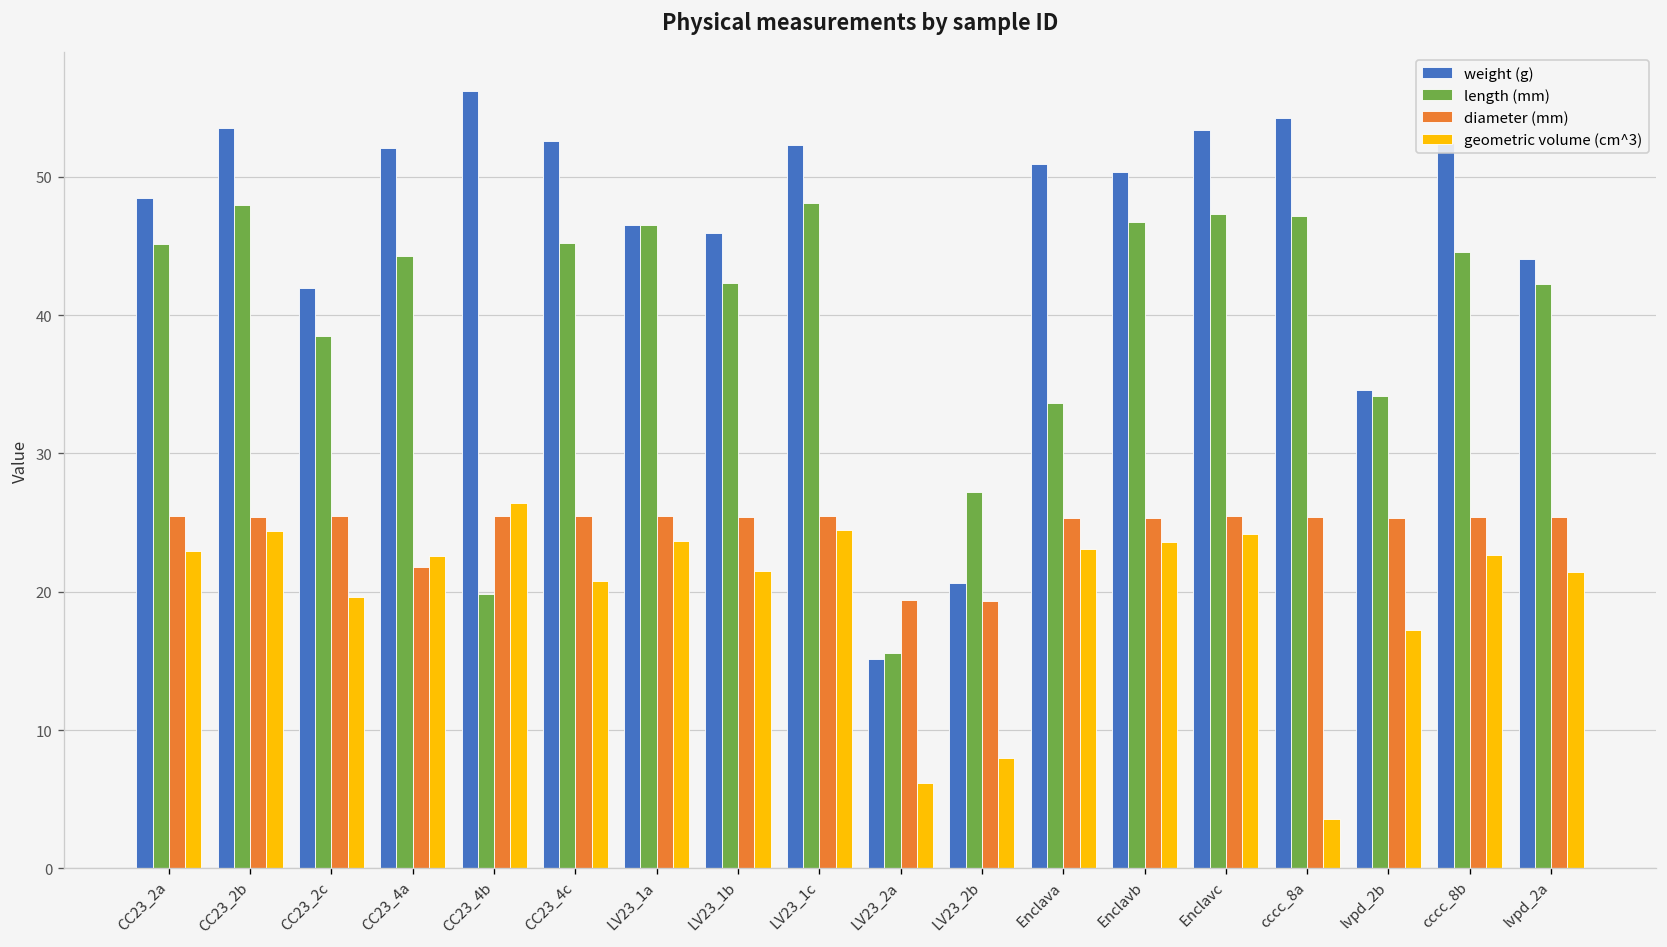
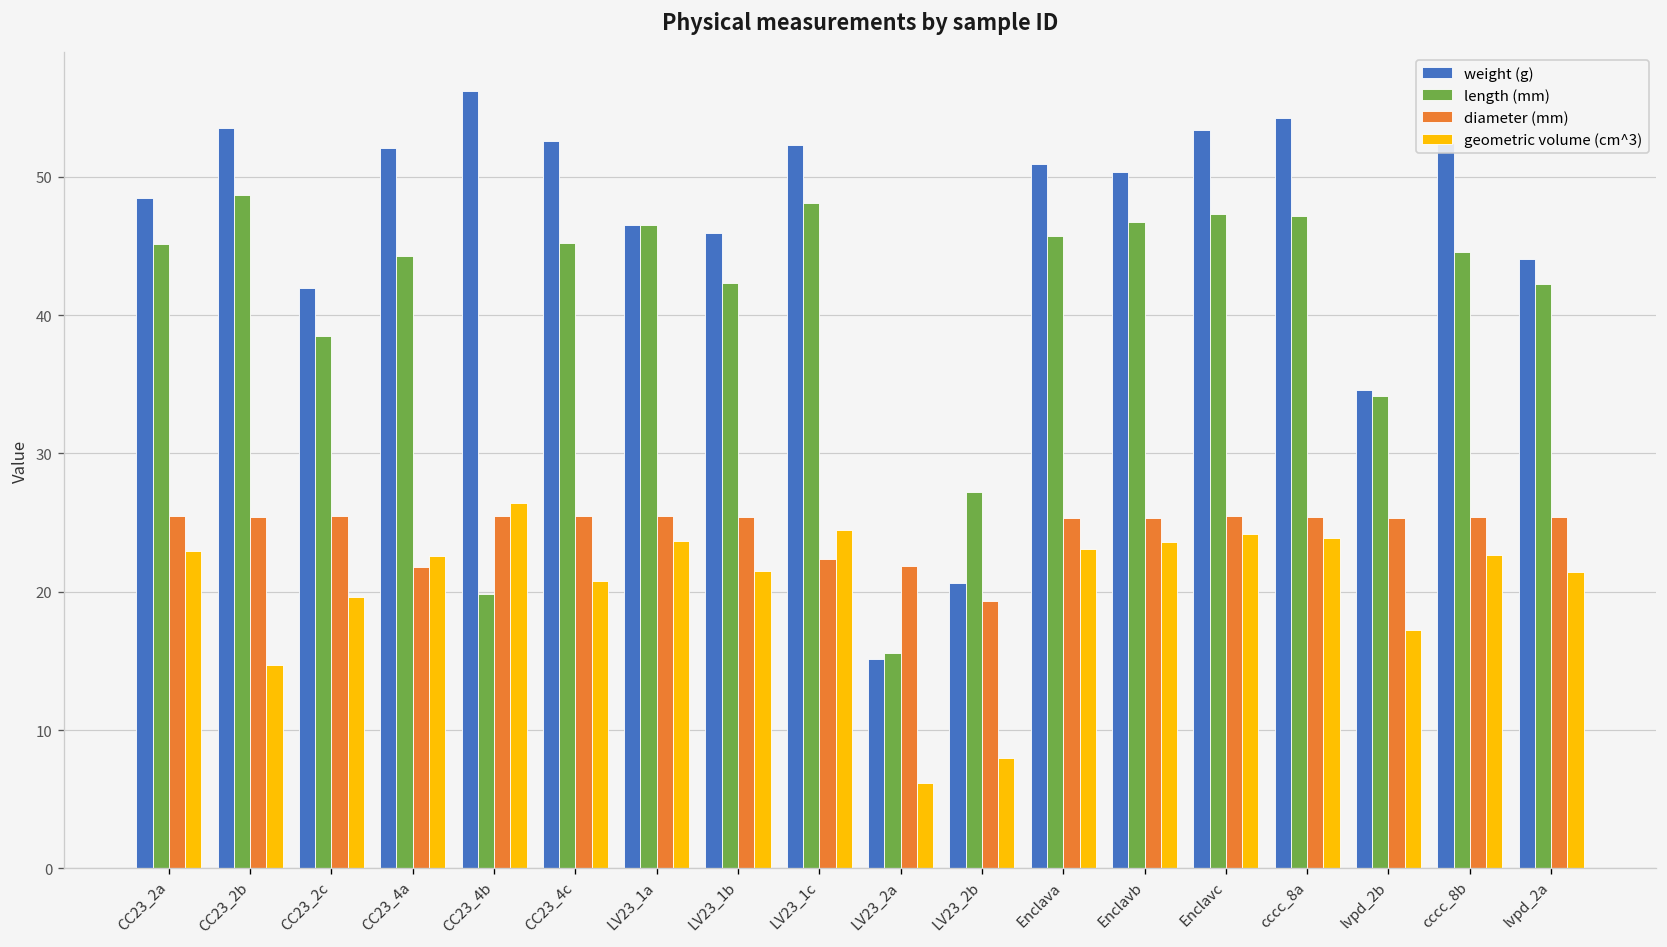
  {
    "weight (g)": {
      "CC23_2a": 48.4,
      "CC23_2b": 53.5,
      "CC23_2c": 41.9,
      "CC23_4a": 52.1,
      "CC23_4b": 56.2,
      "CC23_4c": 52.6,
      "LV23_1a": 46.5,
      "LV23_1b": 45.9,
      "LV23_1c": 52.3,
      "LV23_2a": 15.2,
      "LV23_2b": 20.6,
      "Enclava": 50.9,
      "Enclavb": 50.3,
      "Enclavc": 53.4,
      "cccc_8a": 54.3,
      "lvpd_2b": 34.6,
      "lvpd_2a": 44.0
    },
    "length (mm)": {
      "CC23_2a": 45.2,
-     "CC23_2b": 48.0,
+     "CC23_2b": 48.7,
      "CC23_2c": 38.5,
      "CC23_4a": 44.3,
      "CC23_4b": 19.8,
      "CC23_4c": 45.2,
      "LV23_1a": 46.5,
      "LV23_1b": 42.4,
      "LV23_1c": 48.1,
      "LV23_2a": 15.6,
      "LV23_2b": 27.2,
-     "Enclava": 33.7,
+     "Enclava": 45.7,
      "Enclavb": 46.7,
      "Enclavc": 47.3,
      "cccc_8a": 47.1,
      "lvpd_2b": 34.1,
      "cccc_8b": 44.6,
      "lvpd_2a": 42.2
    },
    "diameter (mm)": {
      "CC23_2a": 25.5,
      "CC23_2b": 25.4,
      "CC23_2c": 25.5,
      "CC23_4a": 21.8,
      "CC23_4b": 25.5,
      "CC23_4c": 25.5,
      "LV23_1a": 25.5,
      "LV23_1b": 25.4,
-     "LV23_1c": 25.5,
-     "LV23_2a": 19.4,
+     "LV23_1c": 22.4,
+     "LV23_2a": 21.8,
      "LV23_2b": 19.3,
      "Enclava": 25.4,
      "Enclavb": 25.4,
      "Enclavc": 25.5,
      "cccc_8a": 25.4,
      "lvpd_2b": 25.4,
      "cccc_8b": 25.4,
      "lvpd_2a": 25.4
    },
    "geometric volume (cm^3)": {
      "CC23_2a": 23.0,
-     "CC23_2b": 24.4,
+     "CC23_2b": 14.7,
      "CC23_2c": 19.6,
      "CC23_4a": 22.6,
      "CC23_4b": 26.4,
      "CC23_4c": 20.8,
      "LV23_1a": 23.7,
      "LV23_1b": 21.5,
      "LV23_1c": 24.5,
      "LV23_2a": 6.2,
      "LV23_2b": 8.0,
      "Enclava": 23.1,
      "Enclavb": 23.6,
      "Enclavc": 24.2,
-     "cccc_8a": 3.6,
+     "cccc_8a": 23.9,
      "lvpd_2b": 17.2,
      "cccc_8b": 22.6,
      "lvpd_2a": 21.4
    }
  }
